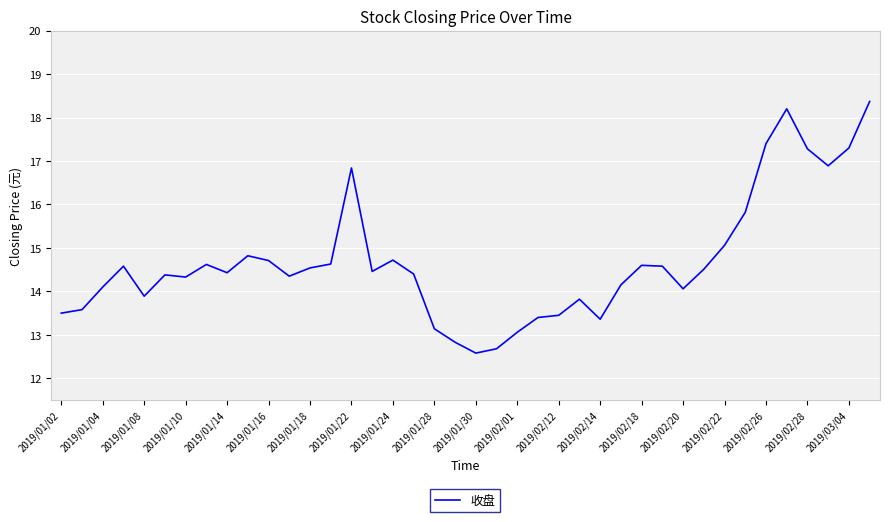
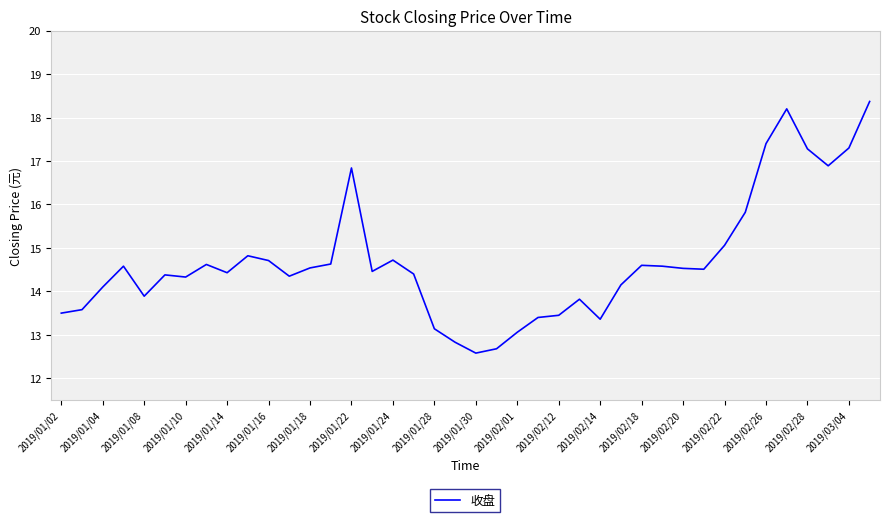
  {
    "2019/01/02": 13.5,
    "2019/01/04": 14.1,
    "2019/01/08": 13.9,
    "2019/01/10": 14.3,
    "2019/01/14": 14.4,
    "2019/01/16": 14.7,
    "2019/01/18": 14.5,
    "2019/01/22": 16.8,
    "2019/01/24": 14.7,
    "2019/01/28": 13.1,
    "2019/01/30": 12.6,
    "2019/02/01": 13.1,
    "2019/02/12": 13.5,
    "2019/02/14": 13.4,
    "2019/02/18": 14.6,
-   "2019/02/20": 14.1,
+   "2019/02/20": 14.5,
    "2019/02/22": 15.1,
    "2019/02/26": 17.4,
    "2019/02/28": 17.3,
    "2019/03/04": 17.3
  }
